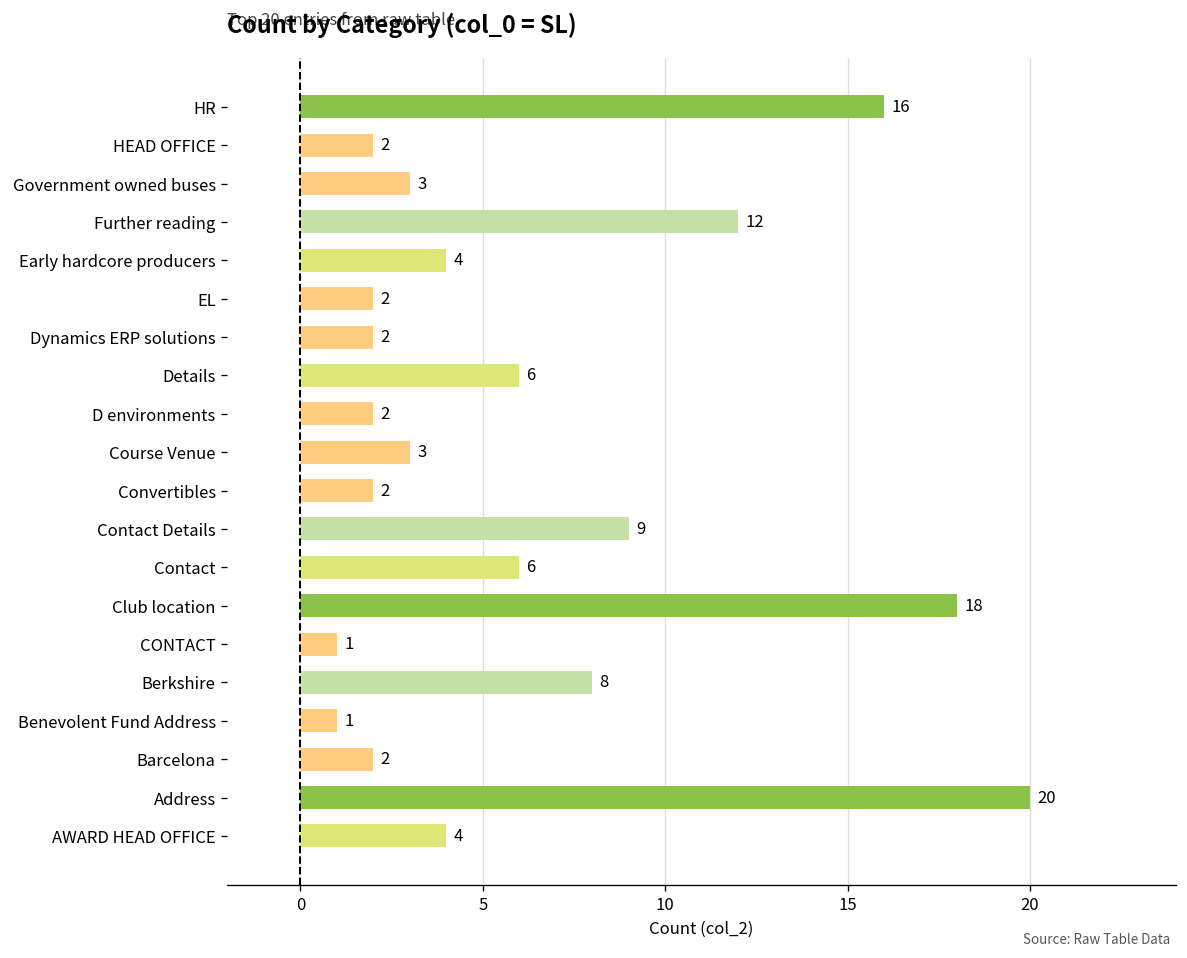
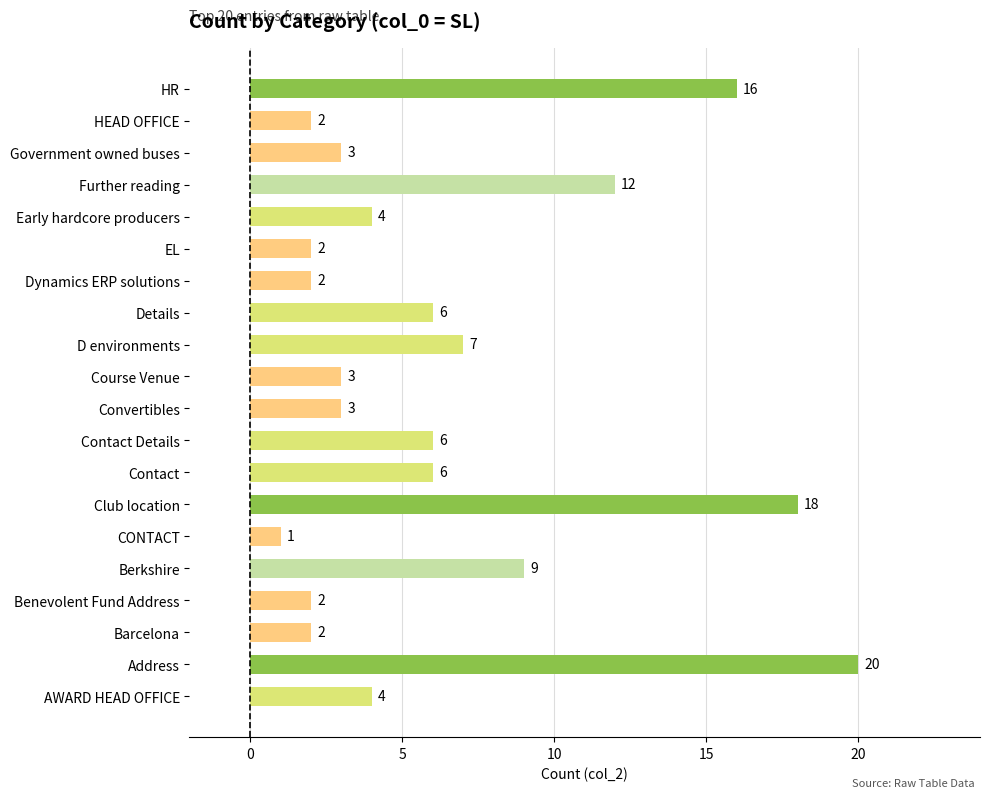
  {
    "HR": 16,
    "HEAD OFFICE": 2,
    "Government owned buses": 3,
    "Further reading": 12,
    "Early hardcore producers": 4,
    "EL": 2,
    "Dynamics ERP solutions": 2,
    "Details": 6,
-   "D environments": 2,
+   "D environments": 7,
    "Course Venue": 3,
-   "Convertibles": 2,
-   "Contact Details": 9,
+   "Convertibles": 3,
+   "Contact Details": 6,
    "Contact": 6,
    "Club location": 18,
    "CONTACT": 1,
-   "Berkshire": 8,
-   "Benevolent Fund Address": 1,
+   "Berkshire": 9,
+   "Benevolent Fund Address": 2,
    "Barcelona": 2,
    "Address": 20,
    "AWARD HEAD OFFICE": 4
  }
